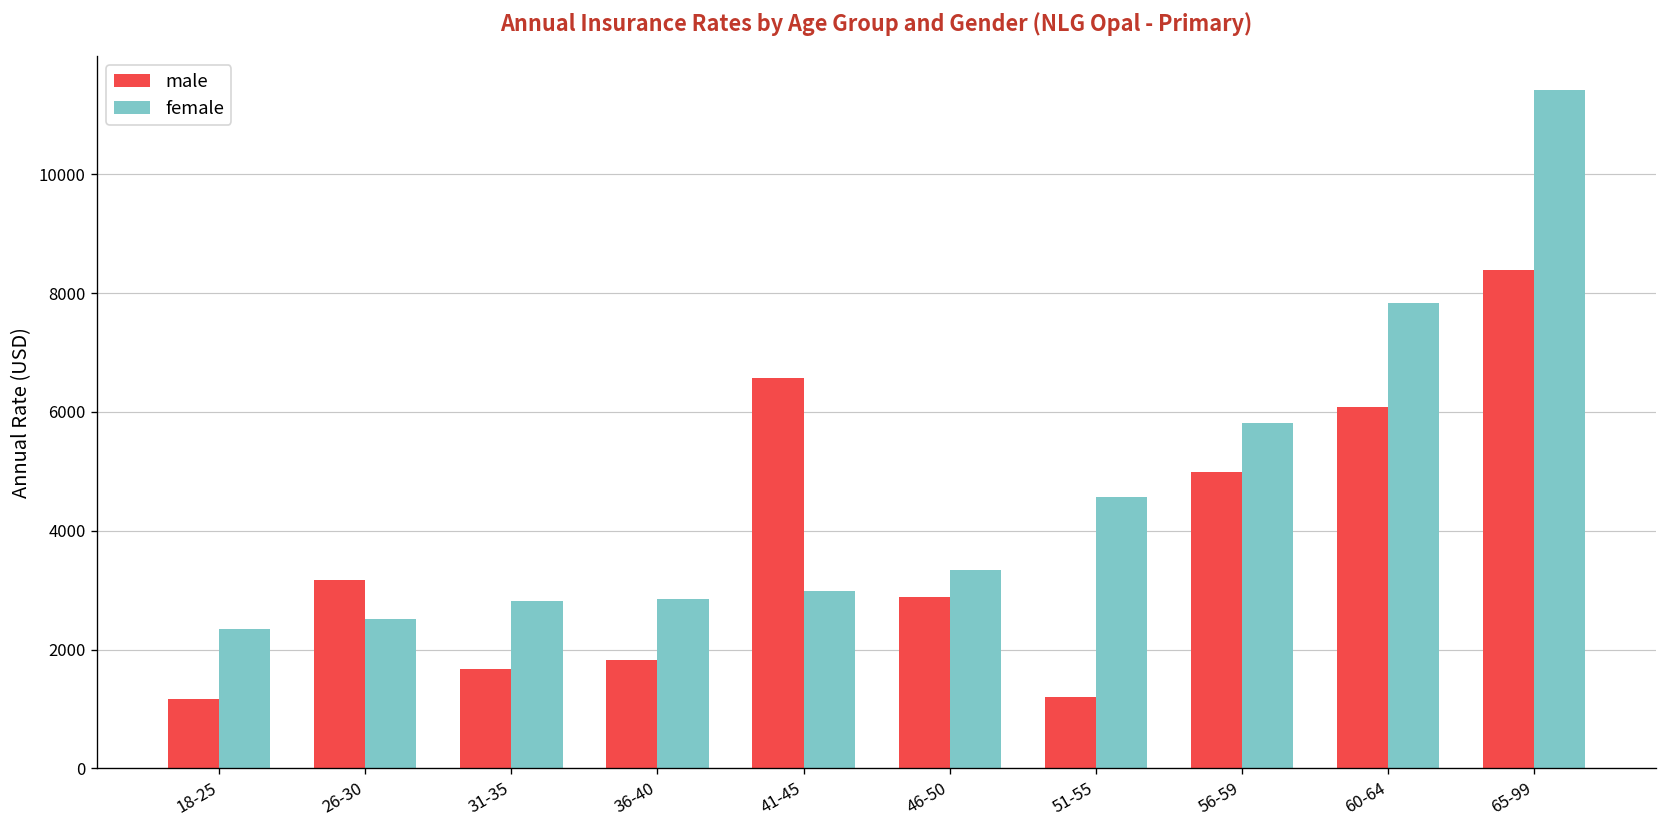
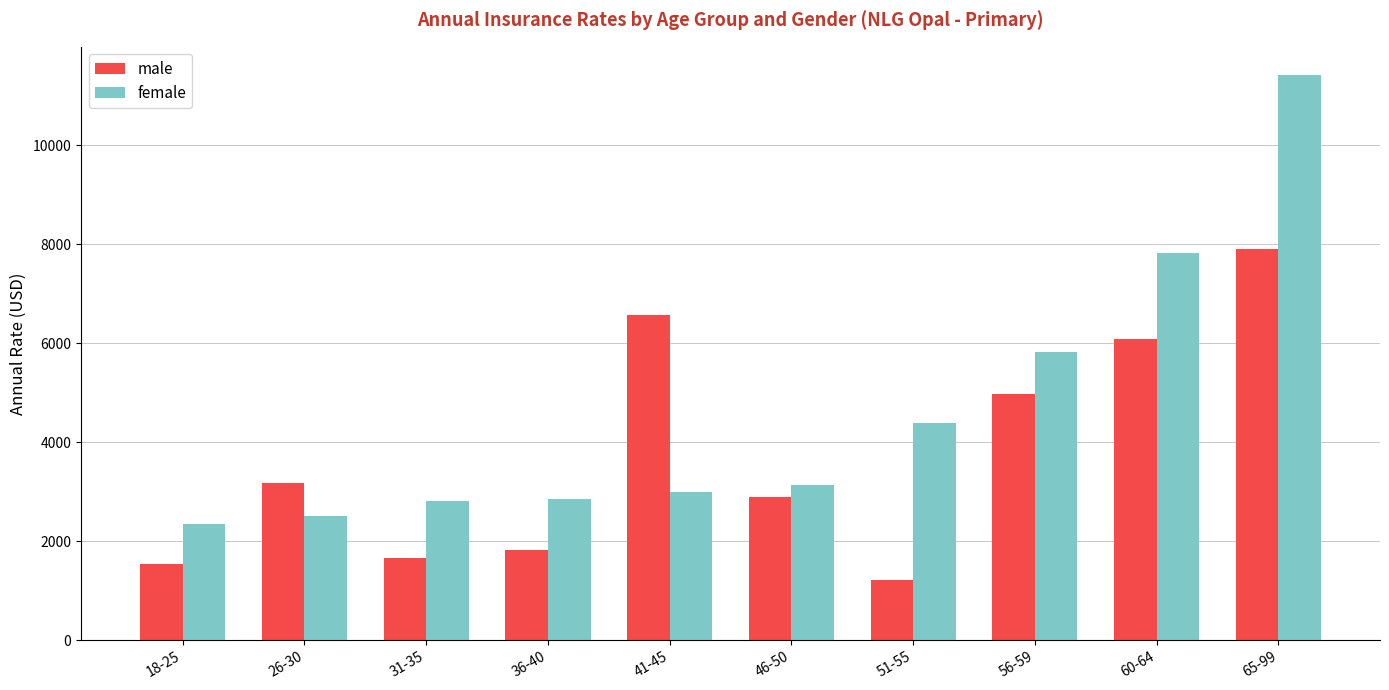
  {
    "male": {
-     "18-25": 1200,
+     "18-25": 1500,
      "26-30": 3200,
      "31-35": 1700,
      "36-40": 1800,
      "41-45": 6600,
      "46-50": 2900,
      "51-55": 1200,
      "56-59": 5000,
      "60-64": 6100,
-     "65-99": 8400
+     "65-99": 7900
    },
    "female": {
      "18-25": 2300,
      "26-30": 2500,
      "31-35": 2800,
      "36-40": 2900,
      "41-45": 3000,
-     "46-50": 3300,
-     "51-55": 4600,
+     "46-50": 3100,
+     "51-55": 4400,
      "56-59": 5800,
      "60-64": 7800,
      "65-99": 11400
    }
  }
